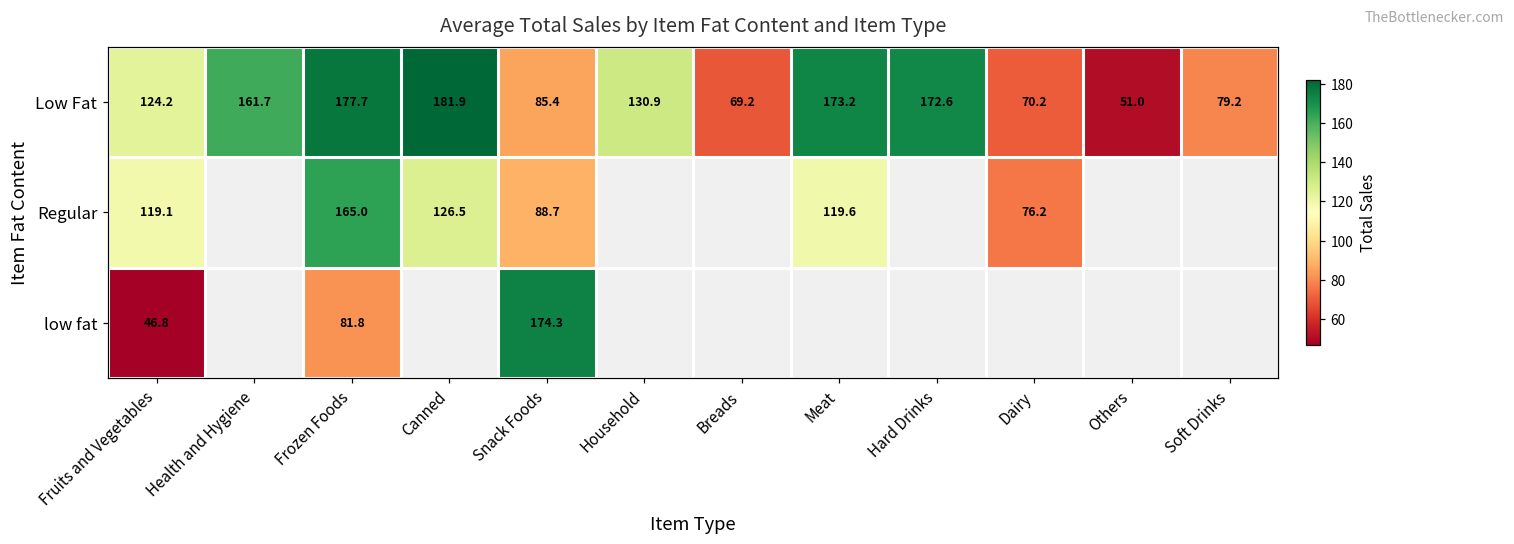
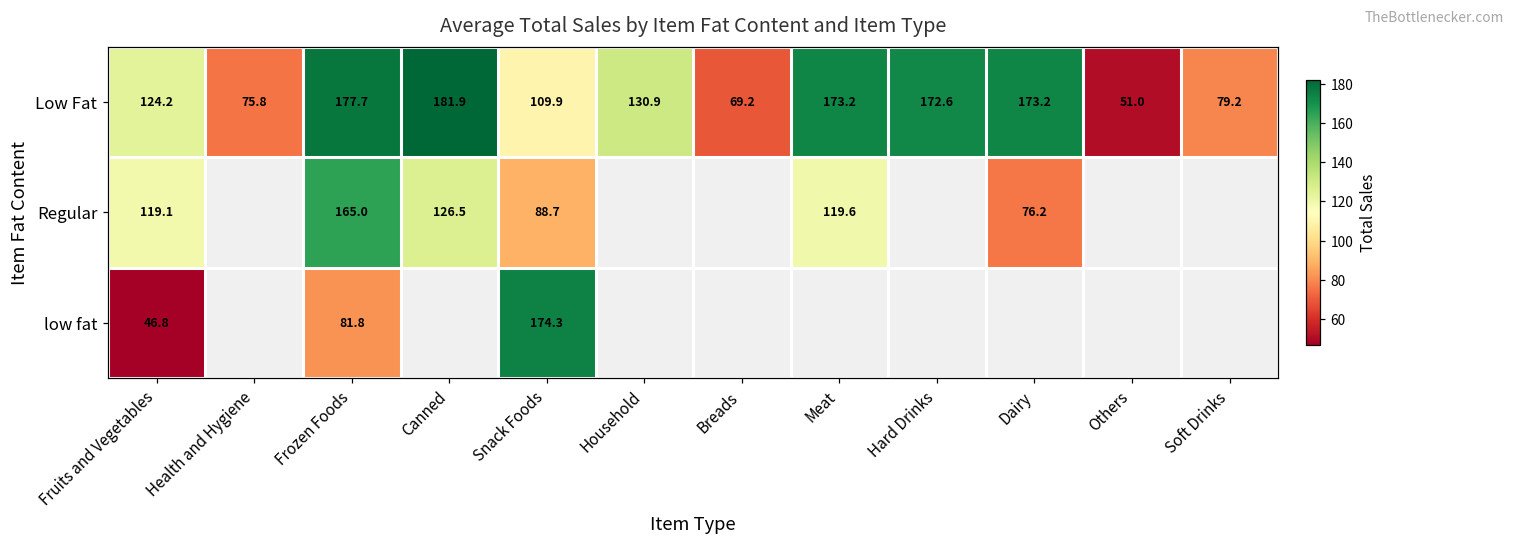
  {
    "Low Fat": {
      "Fruits and Vegetables": 124.2,
-     "Health and Hygiene": 161.7,
+     "Health and Hygiene": 75.8,
      "Frozen Foods": 177.7,
      "Canned": 181.9,
-     "Snack Foods": 85.4,
+     "Snack Foods": 109.9,
      "Household": 130.9,
      "Breads": 69.2,
      "Meat": 173.2,
      "Hard Drinks": 172.6,
-     "Dairy": 70.2,
+     "Dairy": 173.2,
      "Others": 51.0,
      "Soft Drinks": 79.2
    },
    "Regular": {
      "Fruits and Vegetables": 119.1,
      "Frozen Foods": 165.0,
      "Canned": 126.5,
      "Snack Foods": 88.7,
      "Meat": 119.6,
      "Dairy": 76.2
    },
    "low fat": {
      "Fruits and Vegetables": 46.8,
      "Frozen Foods": 81.8,
      "Snack Foods": 174.3
    }
  }
